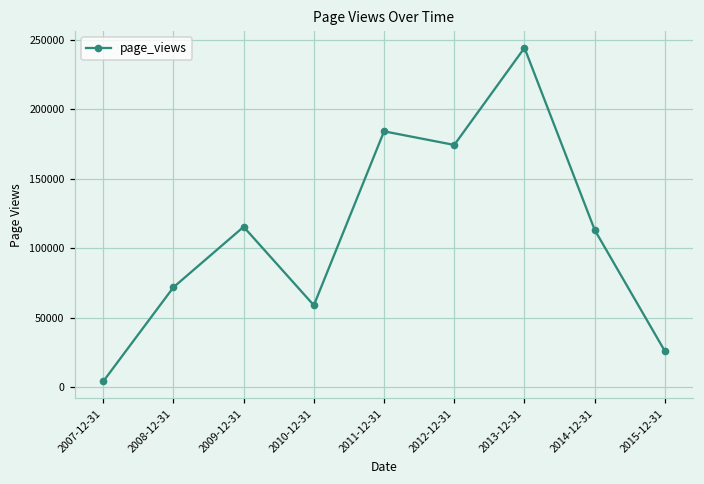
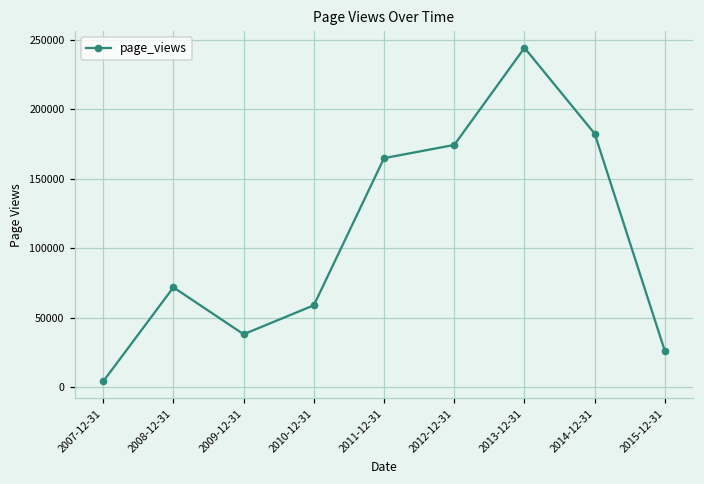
  {
    "2007-12-31": 4000,
    "2008-12-31": 72000,
-   "2009-12-31": 115000,
+   "2009-12-31": 38000,
    "2010-12-31": 59000,
-   "2011-12-31": 184000,
+   "2011-12-31": 165000,
    "2012-12-31": 174000,
    "2013-12-31": 244000,
-   "2014-12-31": 113000,
+   "2014-12-31": 182000,
    "2015-12-31": 26000
  }
